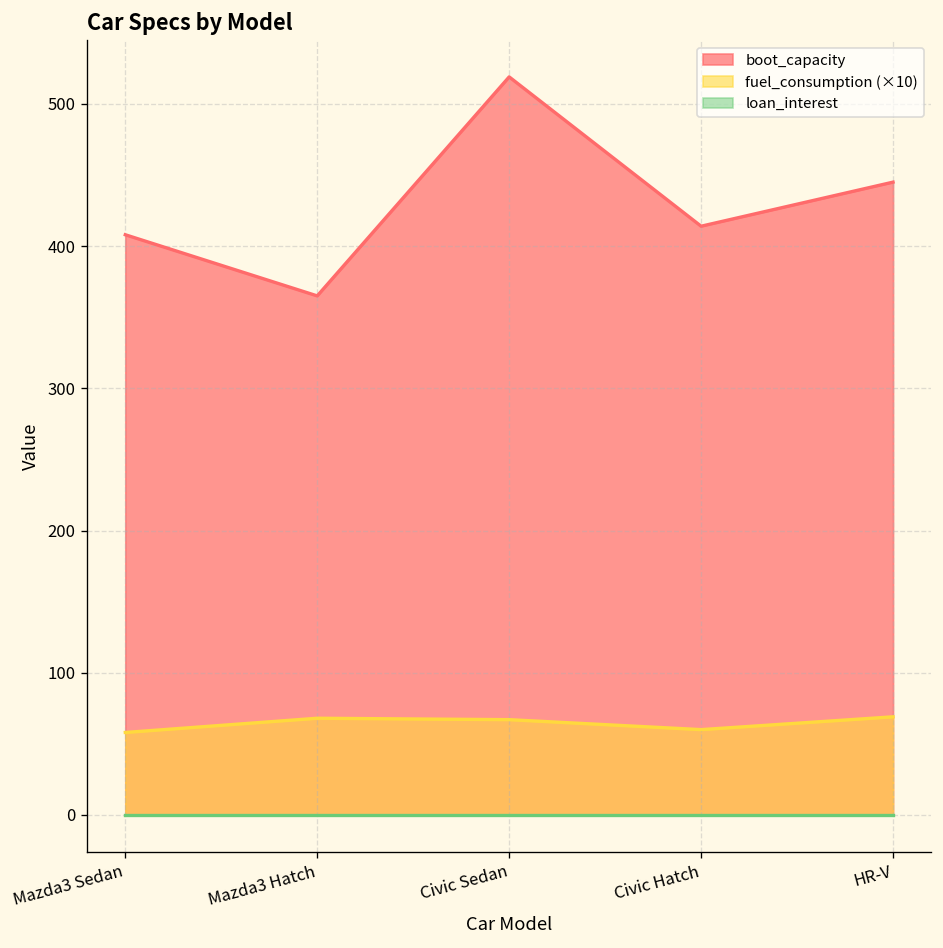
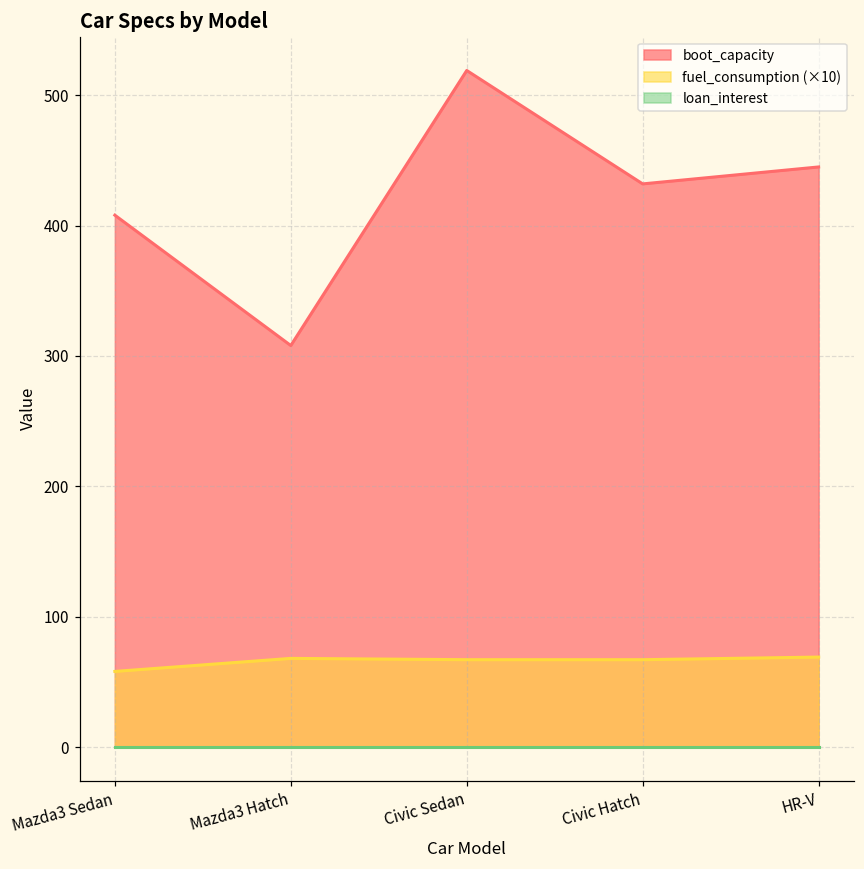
  {
    "boot_capacity": {
      "Mazda3 Sedan": 408,
-     "Mazda3 Hatch": 365,
+     "Mazda3 Hatch": 308,
      "Civic Sedan": 519,
-     "Civic Hatch": 414,
+     "Civic Hatch": 432,
      "HR-V": 445
    },
    "fuel_consumption (×10)": {
      "Mazda3 Sedan": 58,
      "Mazda3 Hatch": 68,
      "Civic Sedan": 67,
-     "Civic Hatch": 60,
+     "Civic Hatch": 67,
      "HR-V": 69
    },
    "loan_interest": {
      "Mazda3 Sedan": 0,
      "Mazda3 Hatch": 0,
      "Civic Sedan": 0,
      "Civic Hatch": 0,
      "HR-V": 0
    }
  }
